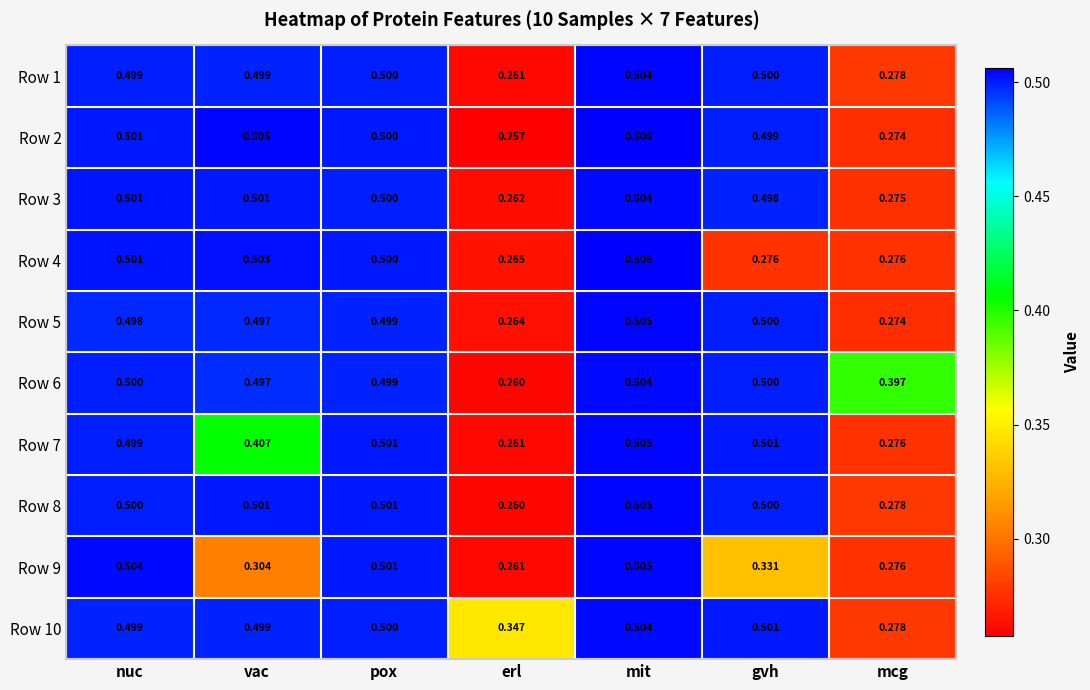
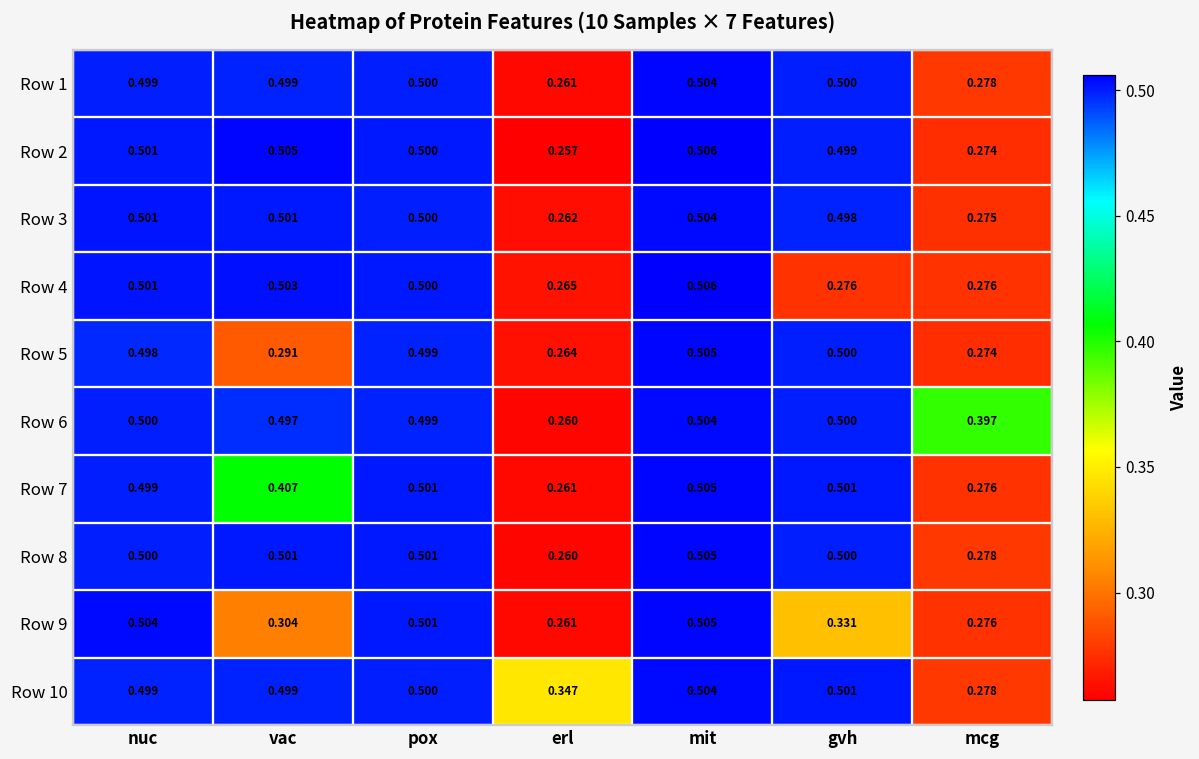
  {
    "Row 1": {
      "nuc": 0.499,
      "vac": 0.499,
      "pox": 0.500,
      "erl": 0.261,
      "mit": 0.504,
      "gvh": 0.500,
      "mcg": 0.278
    },
    "Row 2": {
      "nuc": 0.501,
      "vac": 0.505,
      "pox": 0.500,
      "erl": 0.257,
      "mit": 0.506,
      "gvh": 0.499,
      "mcg": 0.274
    },
    "Row 3": {
      "nuc": 0.501,
      "vac": 0.501,
      "pox": 0.500,
      "erl": 0.262,
      "mit": 0.504,
      "gvh": 0.498,
      "mcg": 0.275
    },
    "Row 4": {
      "nuc": 0.501,
      "vac": 0.503,
      "pox": 0.500,
      "erl": 0.265,
      "mit": 0.506,
      "gvh": 0.276,
      "mcg": 0.276
    },
    "Row 5": {
      "nuc": 0.498,
-     "vac": 0.497,
+     "vac": 0.291,
      "pox": 0.499,
      "erl": 0.264,
      "mit": 0.505,
      "gvh": 0.500,
      "mcg": 0.274
    },
    "Row 6": {
      "nuc": 0.500,
      "vac": 0.497,
      "pox": 0.499,
      "erl": 0.260,
      "mit": 0.504,
      "gvh": 0.500,
      "mcg": 0.397
    },
    "Row 7": {
      "nuc": 0.499,
      "vac": 0.407,
      "pox": 0.501,
      "erl": 0.261,
      "mit": 0.505,
      "gvh": 0.501,
      "mcg": 0.276
    },
    "Row 8": {
      "nuc": 0.500,
      "vac": 0.501,
      "pox": 0.501,
      "erl": 0.260,
      "mit": 0.505,
      "gvh": 0.500,
      "mcg": 0.278
    },
    "Row 9": {
      "nuc": 0.504,
      "vac": 0.304,
      "pox": 0.501,
      "erl": 0.261,
      "mit": 0.505,
      "gvh": 0.331,
      "mcg": 0.276
    },
    "Row 10": {
      "nuc": 0.499,
      "vac": 0.499,
      "pox": 0.500,
      "erl": 0.347,
      "mit": 0.504,
      "gvh": 0.501,
      "mcg": 0.278
    }
  }
